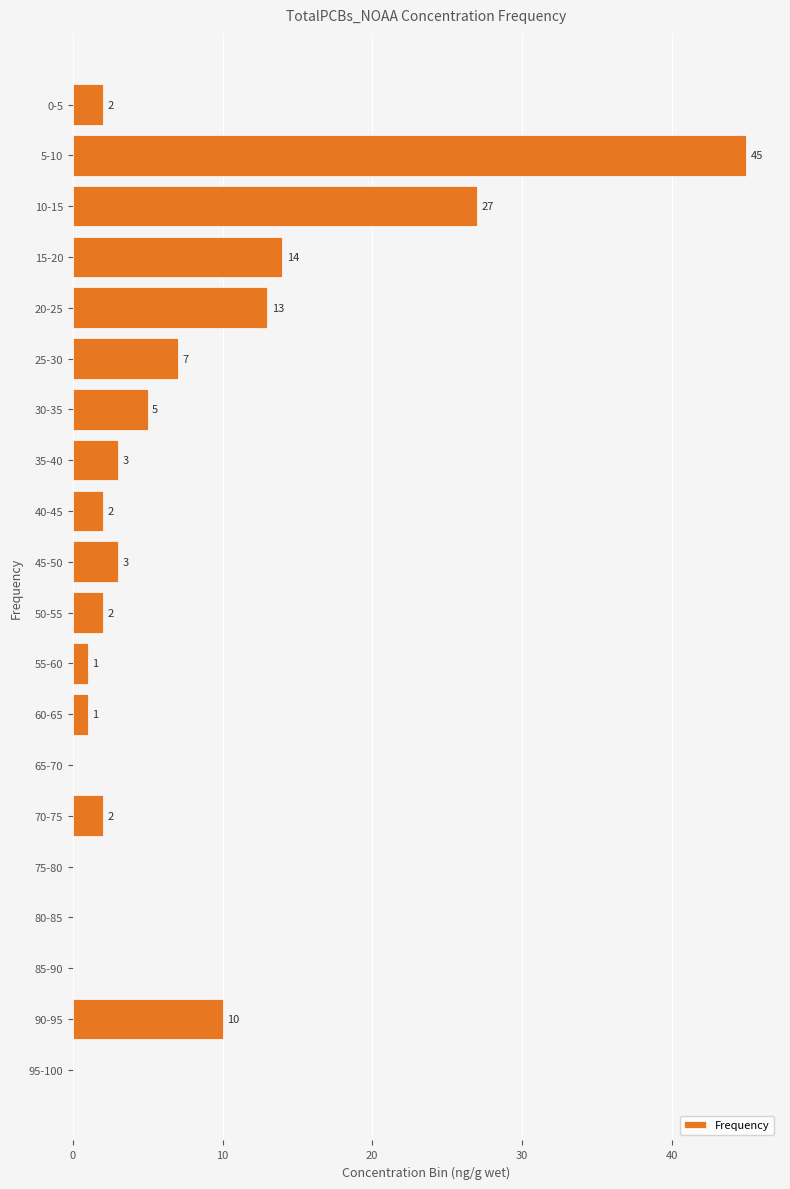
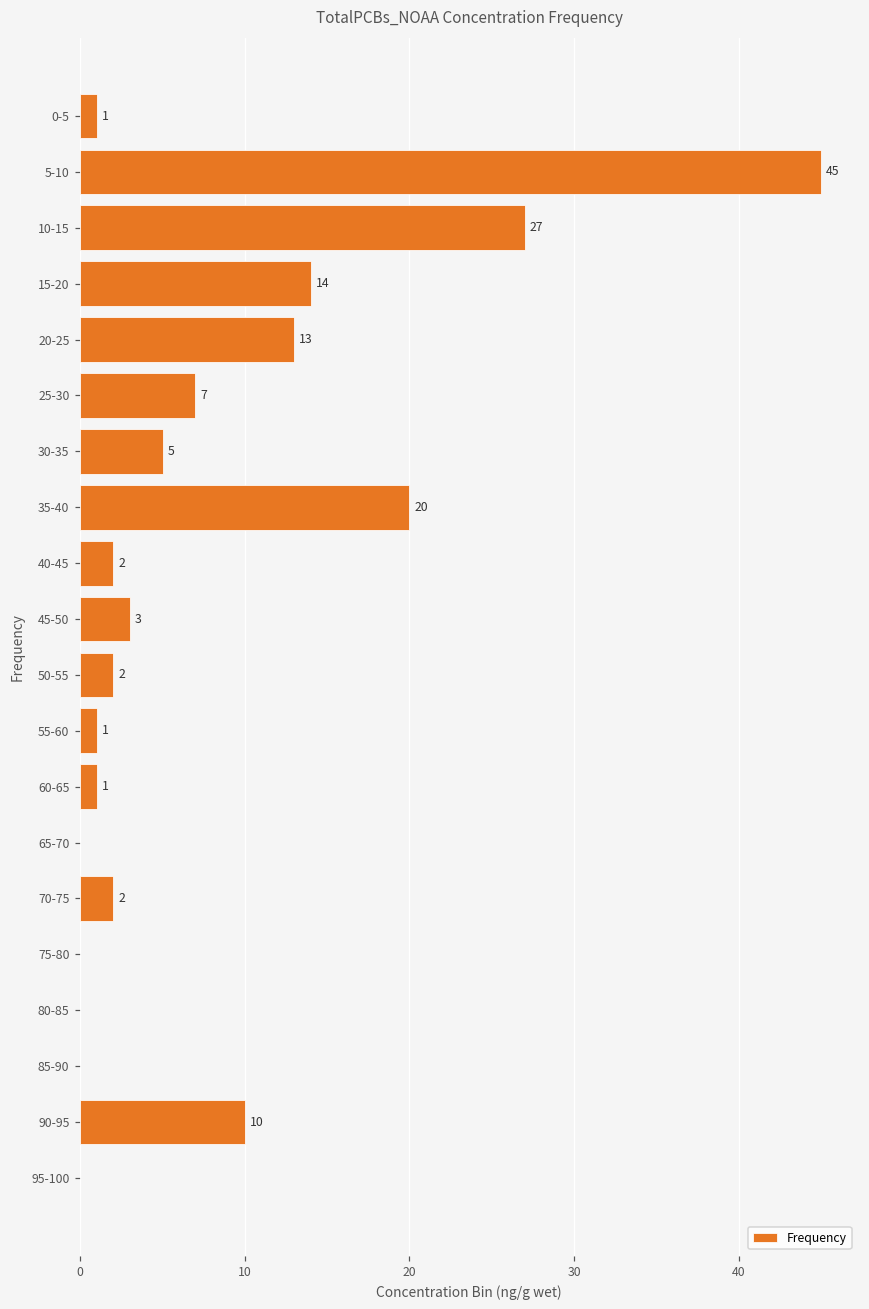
  {
-   "0-5": 2,
+   "0-5": 1,
    "5-10": 45,
    "10-15": 27,
    "15-20": 14,
    "20-25": 13,
    "25-30": 7,
    "30-35": 5,
-   "35-40": 3,
+   "35-40": 20,
    "40-45": 2,
    "45-50": 3,
    "50-55": 2,
    "55-60": 1,
    "60-65": 1,
    "70-75": 2,
    "90-95": 10
  }
